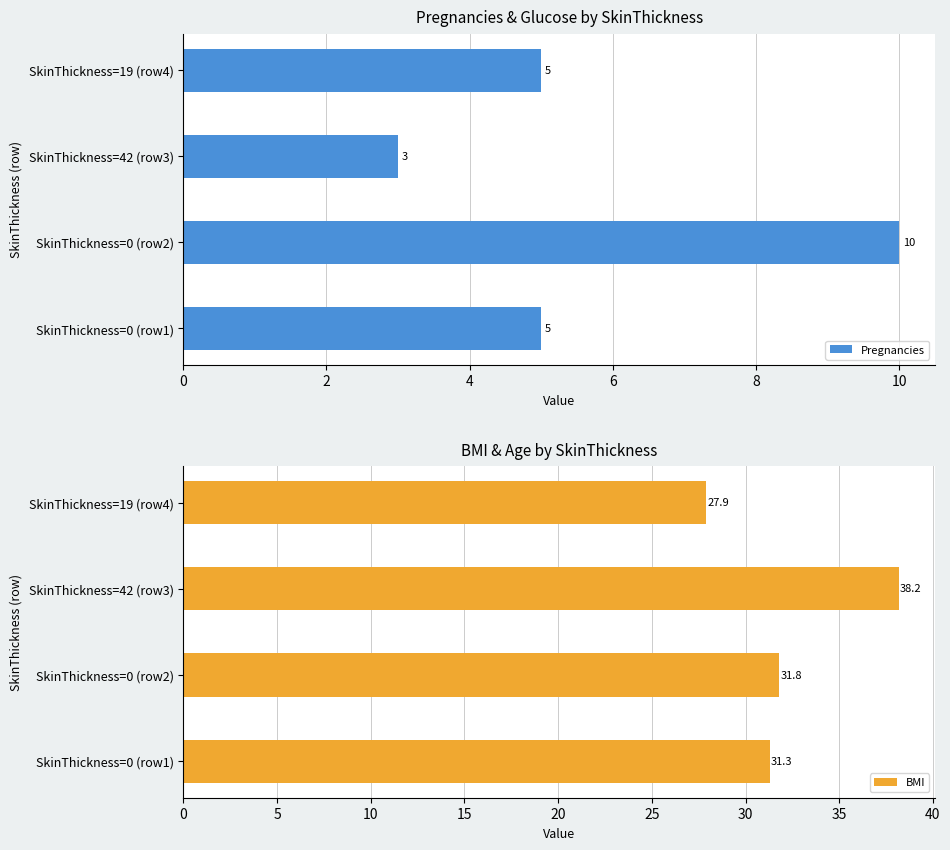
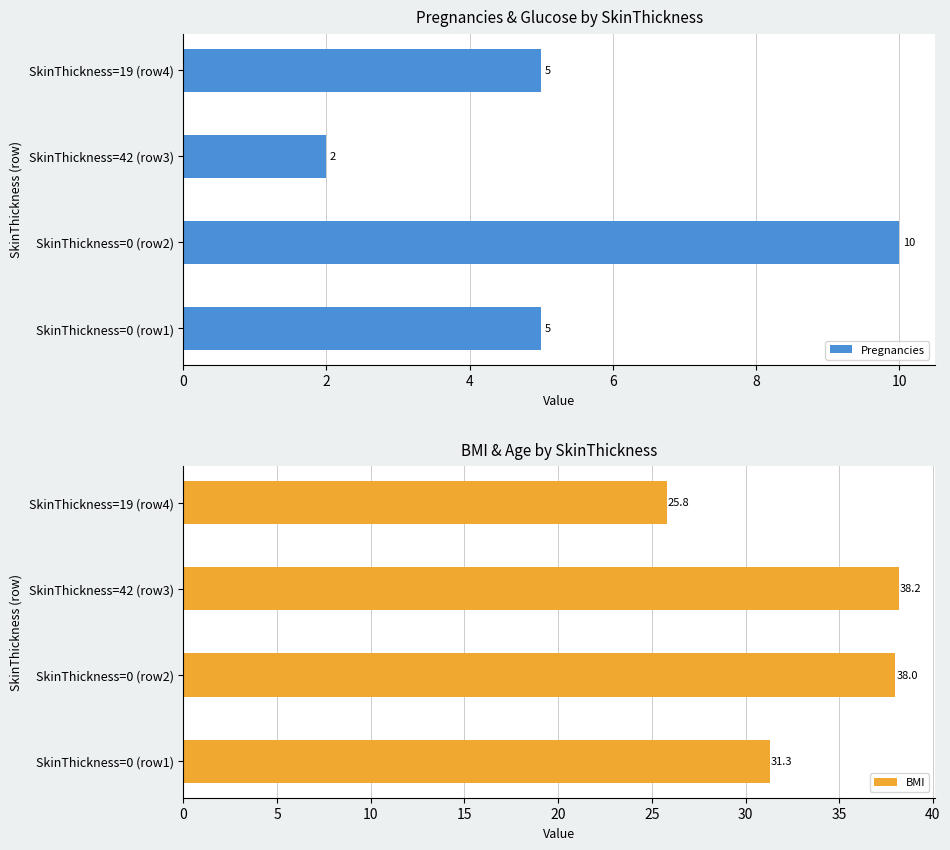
  {
    "Pregnancies & Glucose by SkinThickness": {
      "SkinThickness=19 (row4)": 5,
-     "SkinThickness=42 (row3)": 3,
+     "SkinThickness=42 (row3)": 2,
      "SkinThickness=0 (row2)": 10,
      "SkinThickness=0 (row1)": 5
    },
    "BMI & Age by SkinThickness": {
-     "SkinThickness=19 (row4)": 27.9,
+     "SkinThickness=19 (row4)": 25.8,
      "SkinThickness=42 (row3)": 38.2,
-     "SkinThickness=0 (row2)": 31.8,
+     "SkinThickness=0 (row2)": 38.0,
      "SkinThickness=0 (row1)": 31.3
    }
  }
